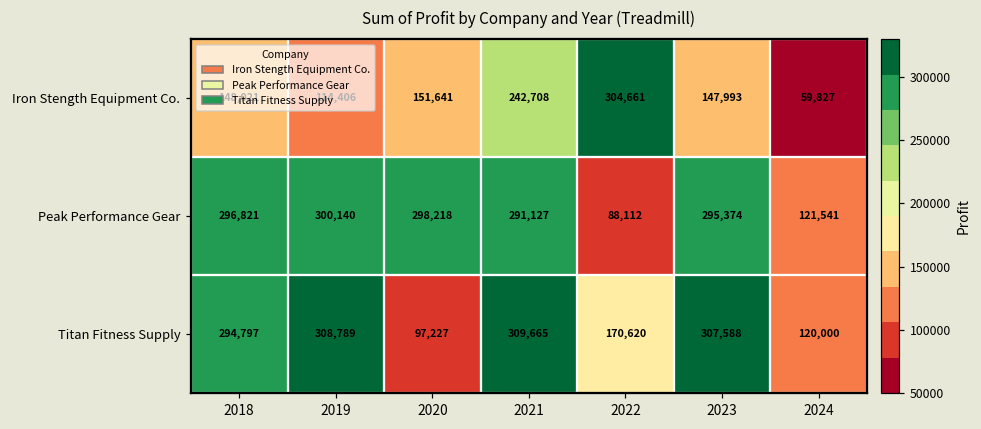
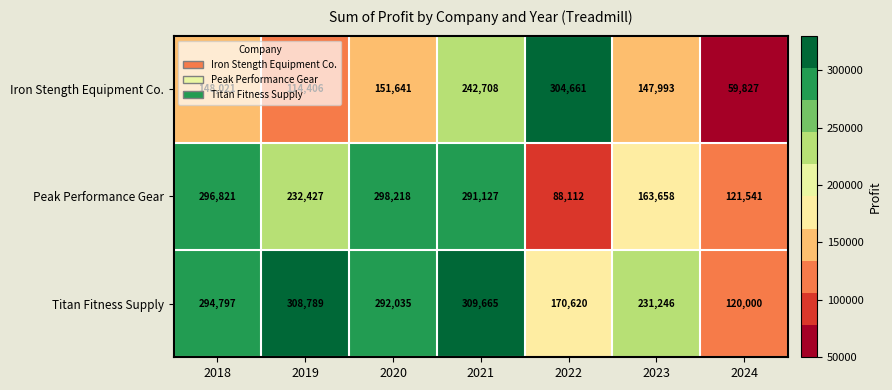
  {
    "Iron Stength Equipment Co.": {
      "2020": "151,641",
      "2021": "242,708",
      "2022": "304,661",
      "2023": "147,993",
      "2024": "59,827"
    },
    "Peak Performance Gear": {
      "2018": "296,821",
-     "2019": "300,140",
+     "2019": "232,427",
      "2020": "298,218",
      "2021": "291,127",
      "2022": "88,112",
-     "2023": "295,374",
+     "2023": "163,658",
      "2024": "121,541"
    },
    "Titan Fitness Supply": {
      "2018": "294,797",
      "2019": "308,789",
-     "2020": "97,227",
+     "2020": "292,035",
      "2021": "309,665",
      "2022": "170,620",
-     "2023": "307,588",
+     "2023": "231,246",
      "2024": "120,000"
    }
  }
